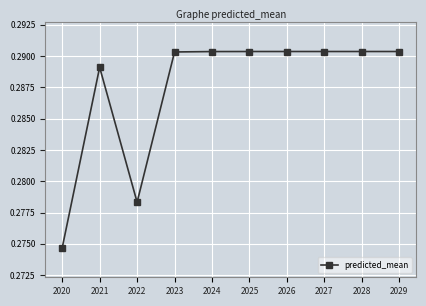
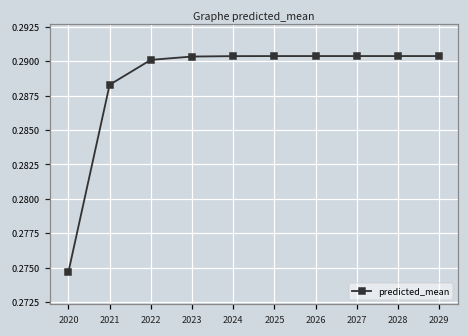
  {
    "2020": 0.2747,
-   "2021": 0.2891,
-   "2022": 0.2783,
+   "2021": 0.2883,
+   "2022": 0.2901,
    "2023": 0.2903,
    "2024": 0.2904,
    "2025": 0.2904,
    "2026": 0.2904,
    "2027": 0.2904,
    "2028": 0.2904,
    "2029": 0.2904
  }
